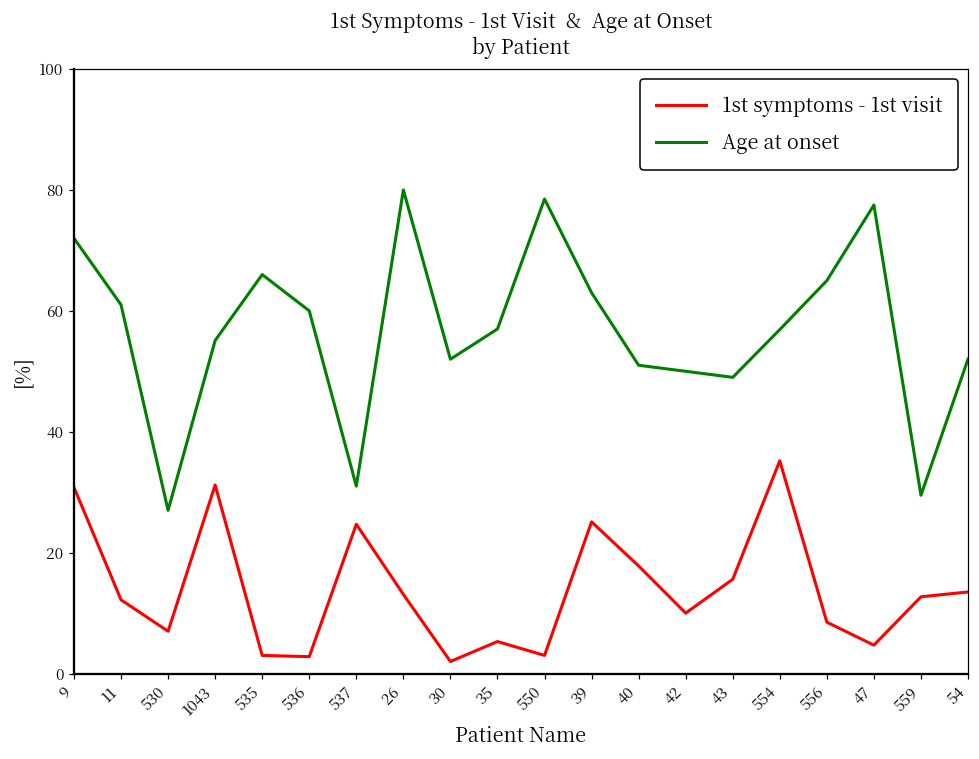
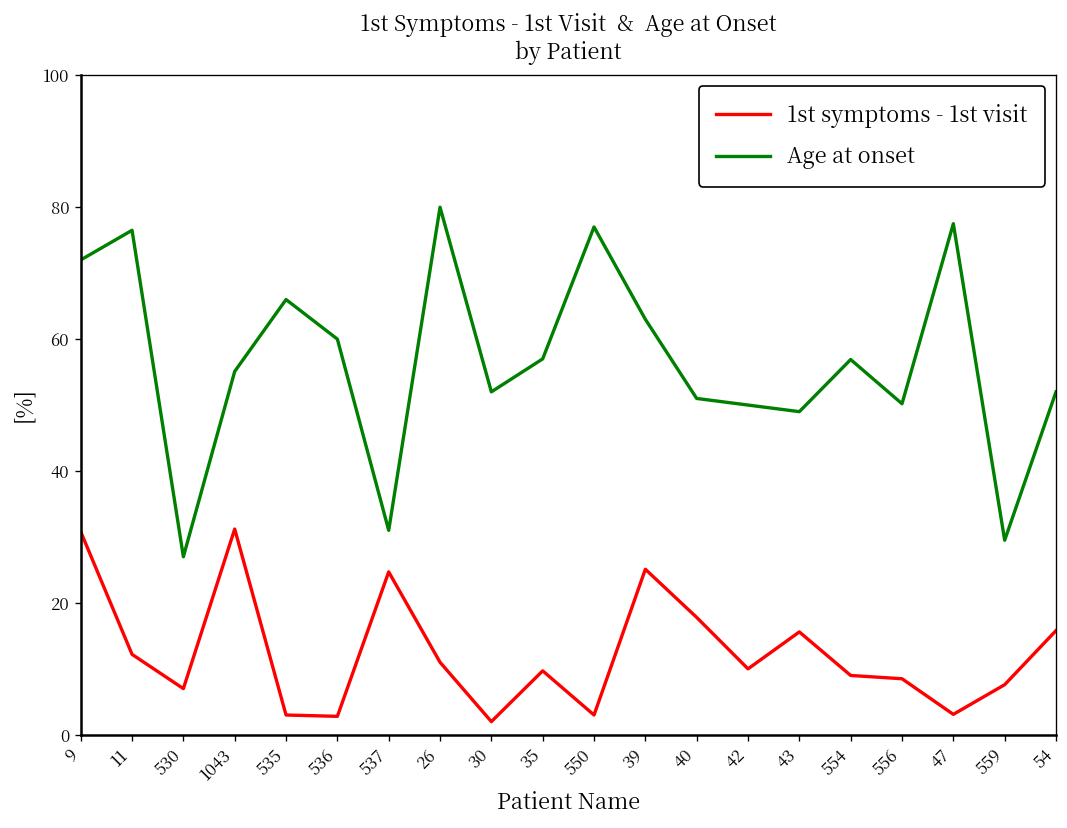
  {
    "1st symptoms - 1st visit": {
      "9": 31,
      "11": 12,
      "530": 7,
      "1043": 31,
      "535": 3,
      "536": 3,
      "537": 25,
-     "26": 13,
+     "26": 11,
      "30": 2,
-     "35": 5,
+     "35": 10,
      "550": 3,
      "39": 25,
      "40": 18,
      "42": 10,
      "43": 16,
-     "554": 35,
+     "554": 9,
      "556": 9,
-     "47": 5,
-     "559": 13,
-     "54": 14
+     "47": 3,
+     "559": 8,
+     "54": 16
    },
    "Age at onset": {
      "9": 72,
-     "11": 61,
+     "11": 77,
      "530": 27,
      "1043": 55,
      "535": 66,
      "536": 60,
      "537": 31,
      "26": 80,
      "30": 52,
      "35": 57,
-     "550": 79,
+     "550": 77,
      "39": 63,
      "40": 51,
      "42": 50,
      "43": 49,
      "554": 57,
-     "556": 65,
+     "556": 50,
      "47": 78,
      "559": 30,
      "54": 52
    }
  }
